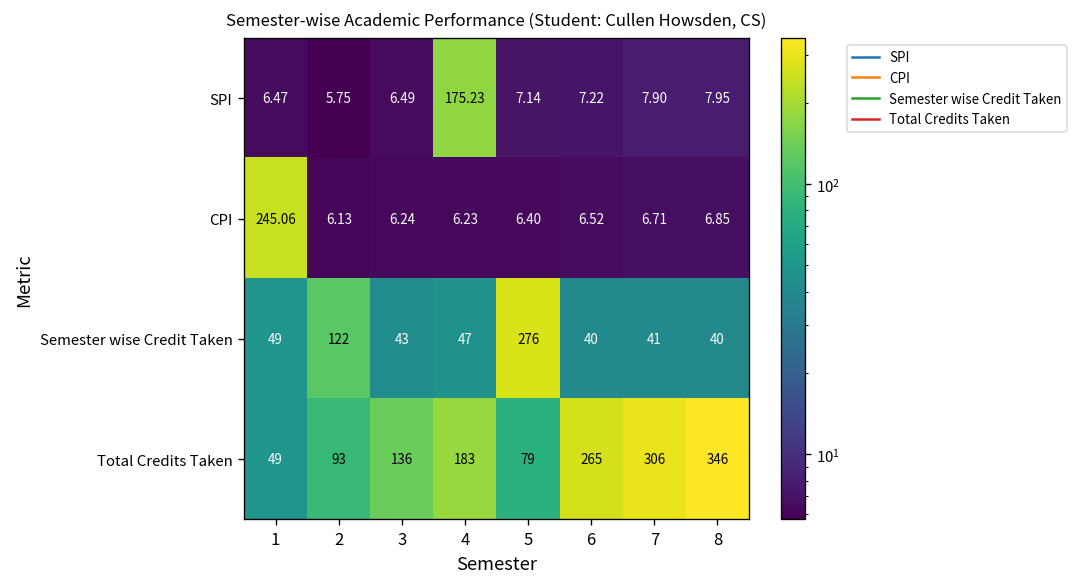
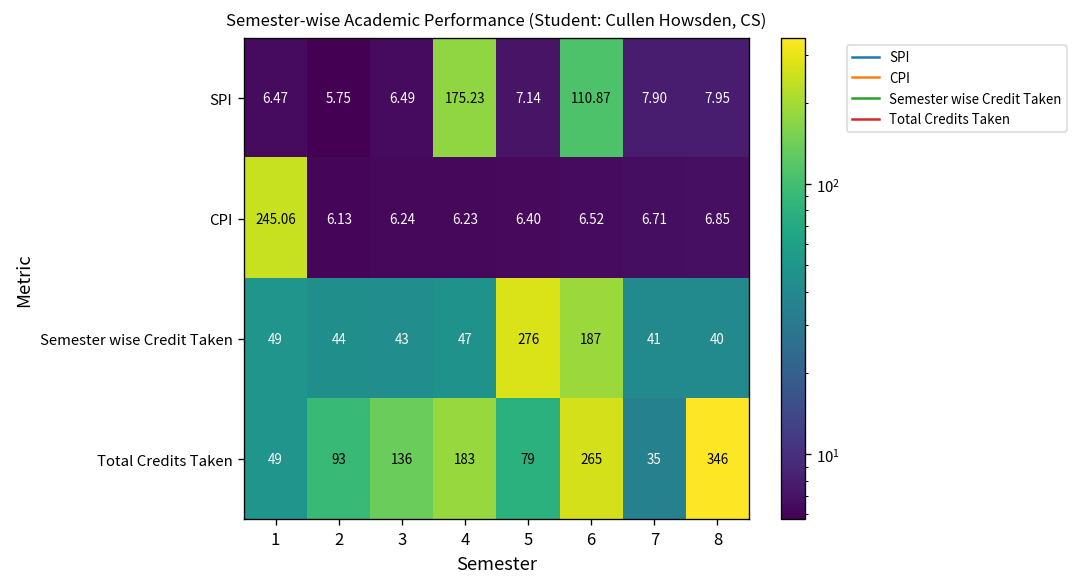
  {
    "SPI": {
      "1": 6.47,
      "2": 5.75,
      "3": 6.49,
      "4": 175.23,
      "5": 7.14,
-     "6": 7.22,
+     "6": 110.87,
      "7": 7.90,
      "8": 7.95
    },
    "CPI": {
      "1": 245.06,
      "2": 6.13,
      "3": 6.24,
      "4": 6.23,
      "5": 6.40,
      "6": 6.52,
      "7": 6.71,
      "8": 6.85
    },
    "Semester wise Credit Taken": {
      "1": 49,
-     "2": 122,
+     "2": 44,
      "3": 43,
      "4": 47,
      "5": 276,
-     "6": 40,
+     "6": 187,
      "7": 41,
      "8": 40
    },
    "Total Credits Taken": {
      "1": 49,
      "2": 93,
      "3": 136,
      "4": 183,
      "5": 79,
      "6": 265,
-     "7": 306,
+     "7": 35,
      "8": 346
    }
  }
